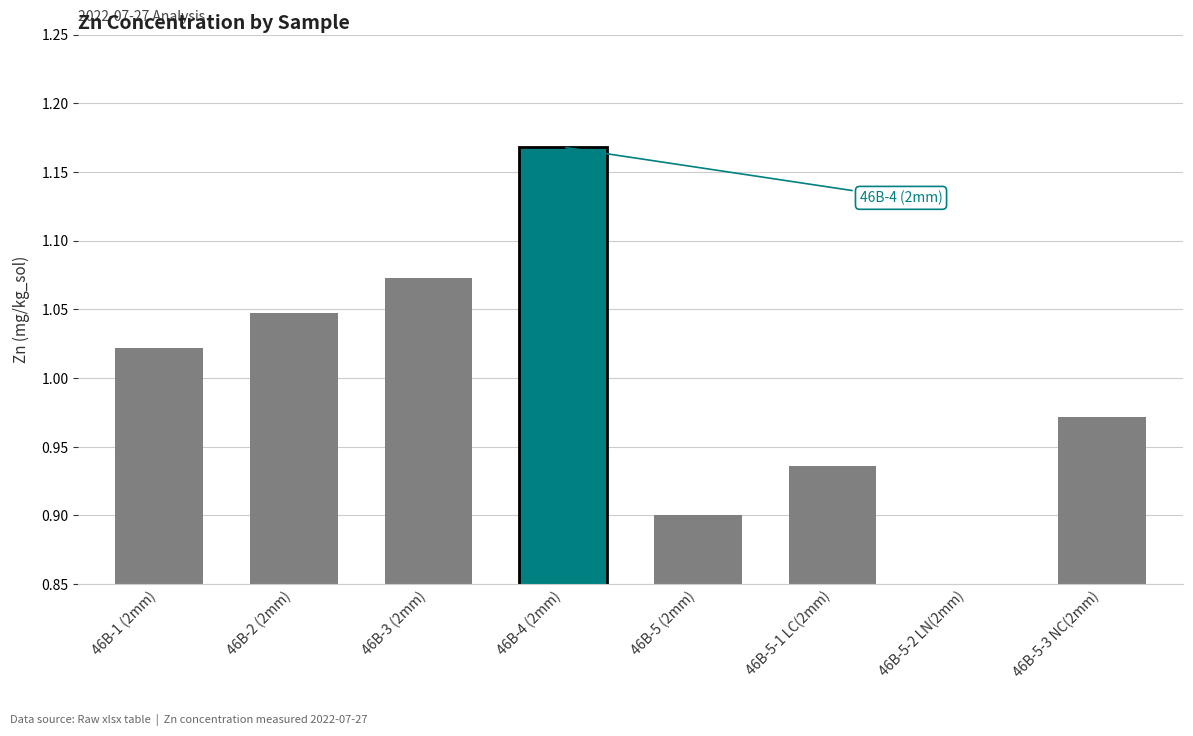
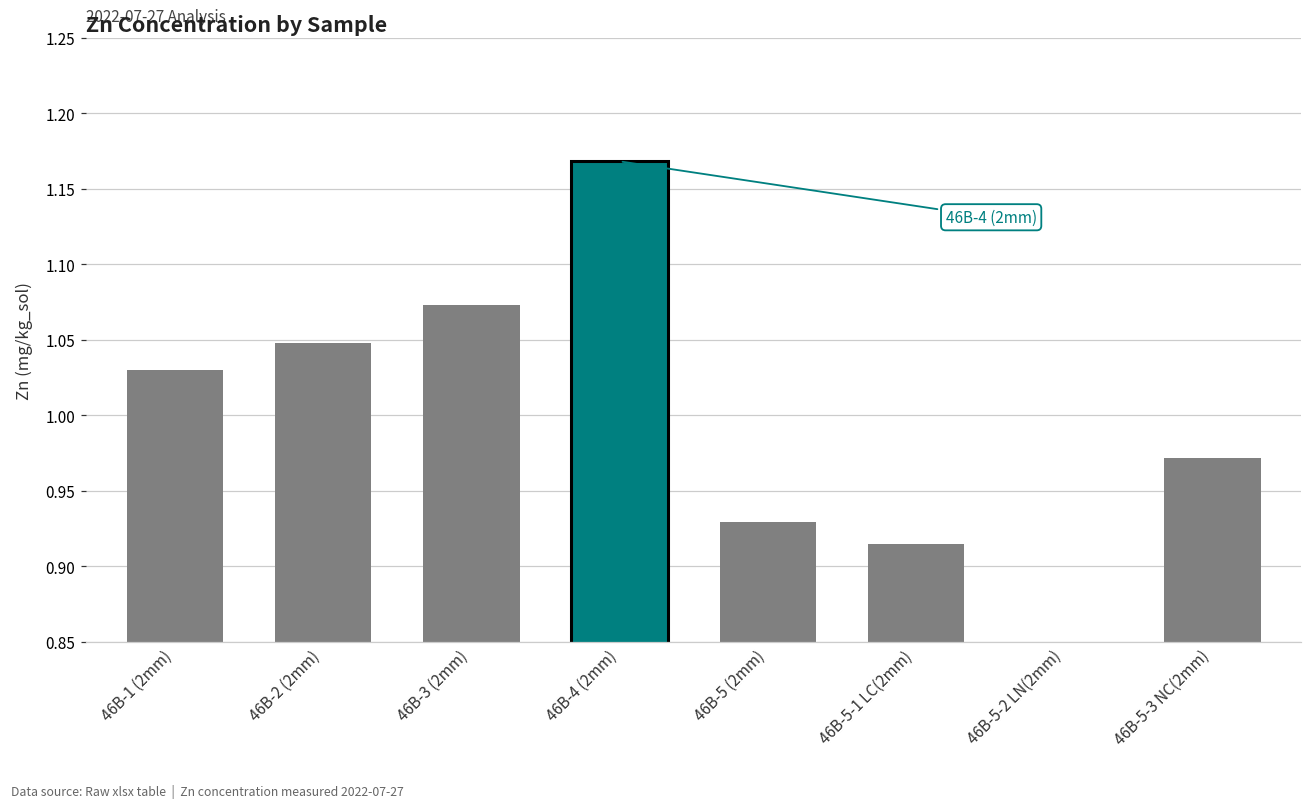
  {
-   "46B-1 (2mm)": 1.022,
+   "46B-1 (2mm)": 1.030,
    "46B-2 (2mm)": 1.048,
    "46B-3 (2mm)": 1.073,
-   "46B-5 (2mm)": 0.901,
-   "46B-5-1 LC(2mm)": 0.936,
+   "46B-5 (2mm)": 0.929,
+   "46B-5-1 LC(2mm)": 0.915,
    "46B-5-3 NC(2mm)": 0.972
  }
